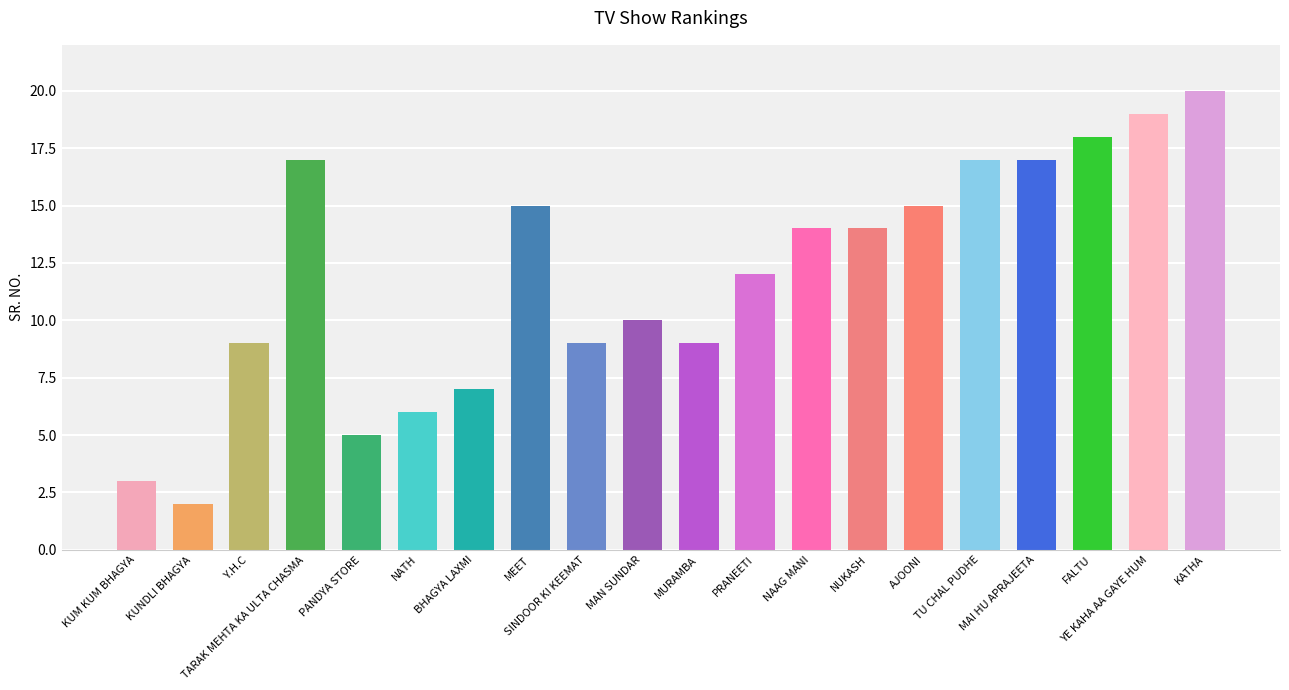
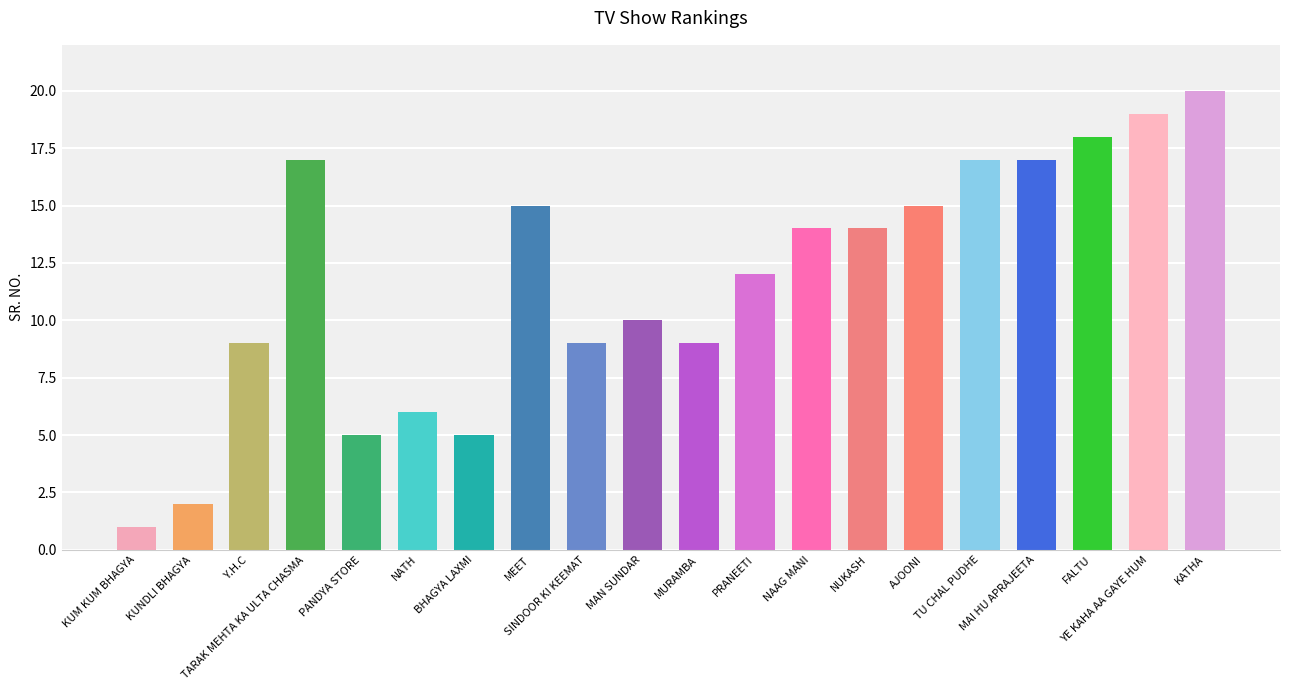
  {
-   "KUM KUM BHAGYA": 3,
+   "KUM KUM BHAGYA": 1,
    "KUNDLI BHAGYA": 2,
    "Y.H.C": 9,
    "TARAK MEHTA KA ULTA CHASMA": 17,
    "PANDYA STORE": 5,
    "NATH": 6,
-   "BHAGYA LAXMI": 7,
+   "BHAGYA LAXMI": 5,
    "MEET": 15,
    "SINDOOR KI KEEMAT": 9,
    "MAN SUNDAR": 10,
    "MURAMBA": 9,
    "PRANEETI": 12,
    "NAAG MANI": 14,
    "NUKASH": 14,
    "AJOONI": 15,
    "TU CHAL PUDHE": 17,
    "MAI HU APRAJEETA": 17,
    "FALTU": 18,
    "YE KAHA AA GAYE HUM": 19,
    "KATHA": 20
  }
